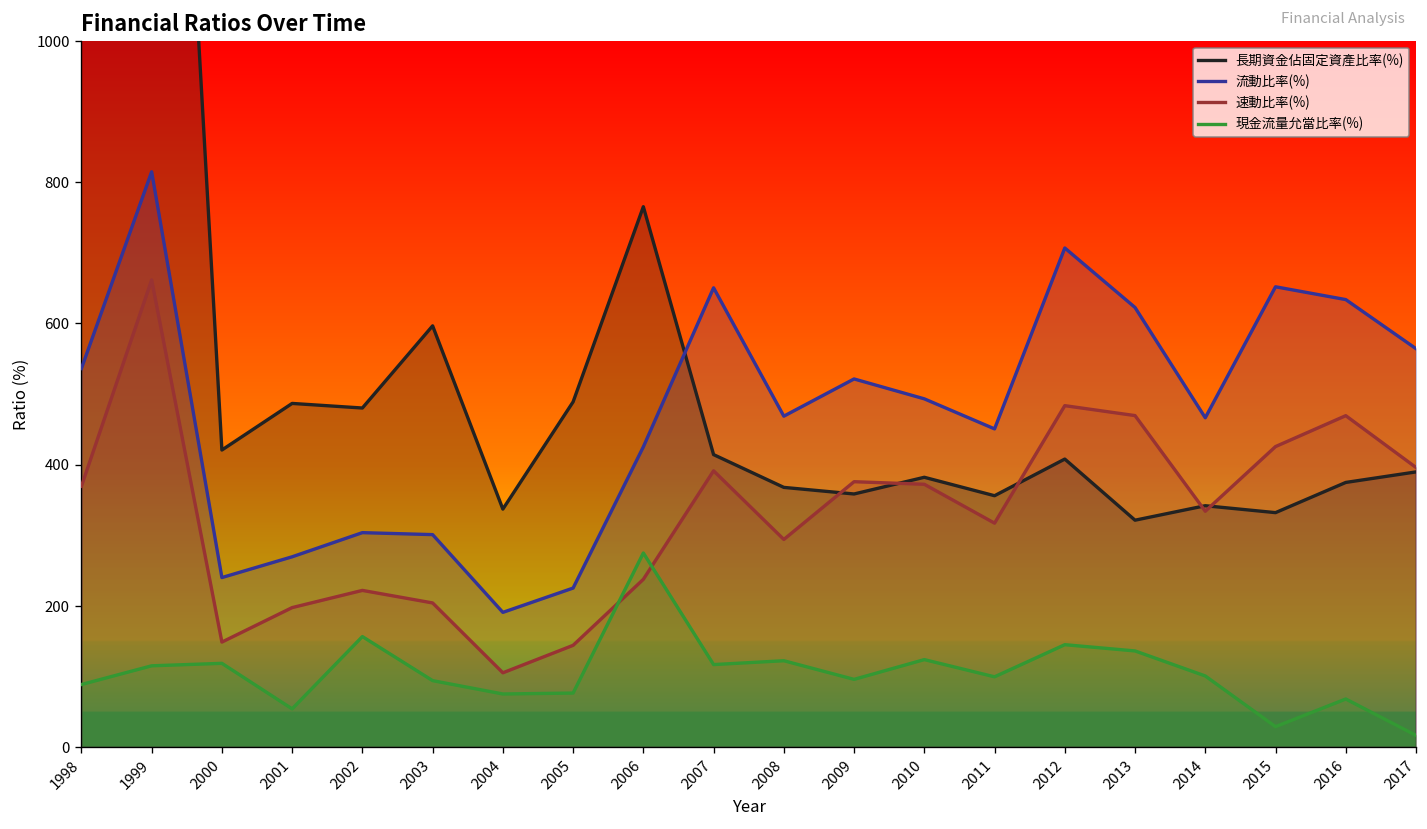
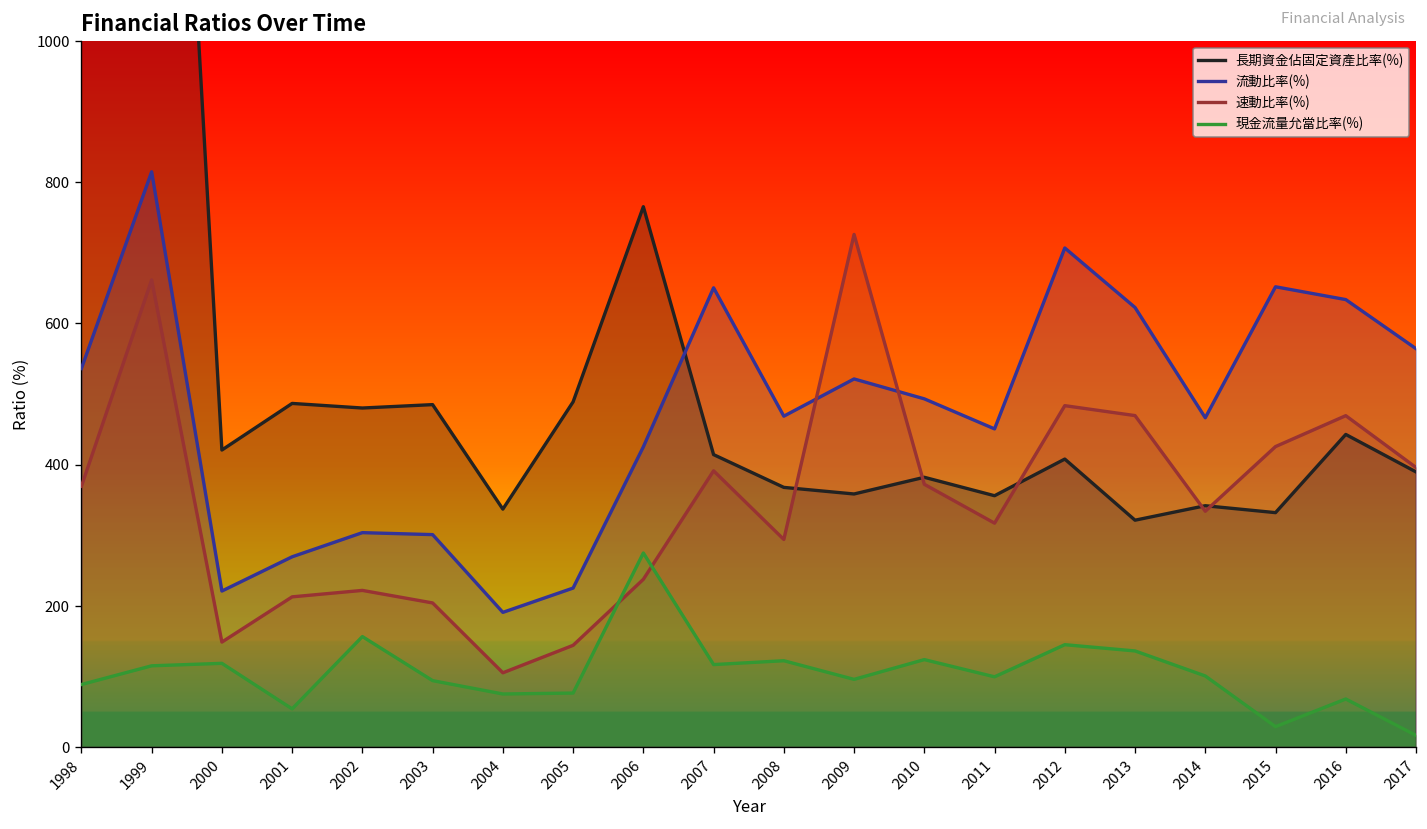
  {
    "長期資金佔固定資產比率(%)": {
      "2000": 420,
      "2001": 490,
      "2002": 480,
-     "2003": 600,
+     "2003": 490,
      "2004": 340,
      "2005": 490,
      "2006": 770,
      "2007": 410,
      "2008": 370,
      "2009": 360,
      "2010": 380,
      "2011": 360,
      "2012": 410,
      "2013": 320,
      "2014": 340,
      "2015": 330,
-     "2016": 370,
+     "2016": 440,
      "2017": 390
    },
    "流動比率(%)": {
      "1998": 540,
      "1999": 810,
-     "2000": 240,
+     "2000": 220,
      "2001": 270,
      "2002": 300,
      "2003": 300,
      "2004": 190,
      "2005": 230,
      "2006": 430,
      "2007": 650,
      "2008": 470,
      "2009": 520,
      "2010": 490,
      "2011": 450,
      "2012": 710,
      "2013": 620,
      "2014": 470,
      "2015": 650,
      "2016": 630,
      "2017": 560
    },
    "速動比率(%)": {
      "1998": 370,
      "1999": 660,
      "2000": 150,
-     "2001": 200,
+     "2001": 210,
      "2002": 220,
      "2003": 200,
      "2004": 110,
      "2005": 140,
      "2006": 240,
      "2007": 390,
      "2008": 290,
-     "2009": 380,
+     "2009": 730,
      "2010": 370,
      "2011": 320,
      "2012": 480,
      "2013": 470,
      "2014": 330,
      "2015": 430,
      "2016": 470,
      "2017": 400
    },
    "現金流量允當比率(%)": {
      "1998": 90,
      "1999": 120,
      "2000": 120,
      "2001": 50,
      "2002": 160,
      "2003": 90,
      "2004": 80,
      "2005": 80,
      "2006": 270,
      "2007": 120,
      "2008": 120,
      "2009": 100,
      "2010": 120,
      "2011": 100,
      "2012": 150,
      "2013": 140,
      "2014": 100,
      "2015": 30,
      "2016": 70,
      "2017": 20
    }
  }
